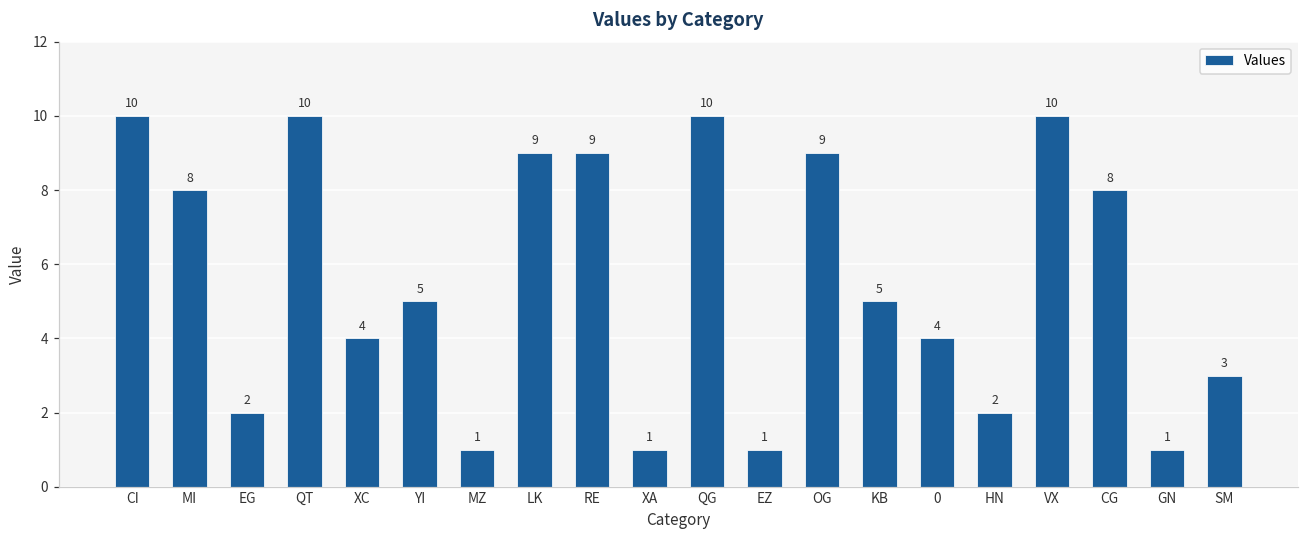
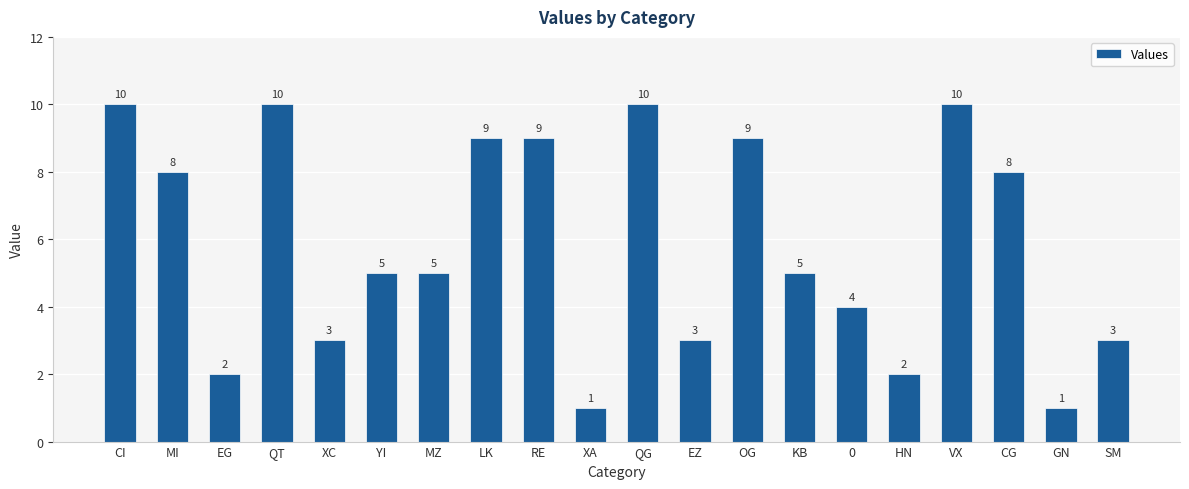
  {
    "CI": 10,
    "MI": 8,
    "EG": 2,
    "QT": 10,
-   "XC": 4,
+   "XC": 3,
    "YI": 5,
-   "MZ": 1,
+   "MZ": 5,
    "LK": 9,
    "RE": 9,
    "XA": 1,
    "QG": 10,
-   "EZ": 1,
+   "EZ": 3,
    "OG": 9,
    "KB": 5,
    "0": 4,
    "HN": 2,
    "VX": 10,
    "CG": 8,
    "GN": 1,
    "SM": 3
  }
